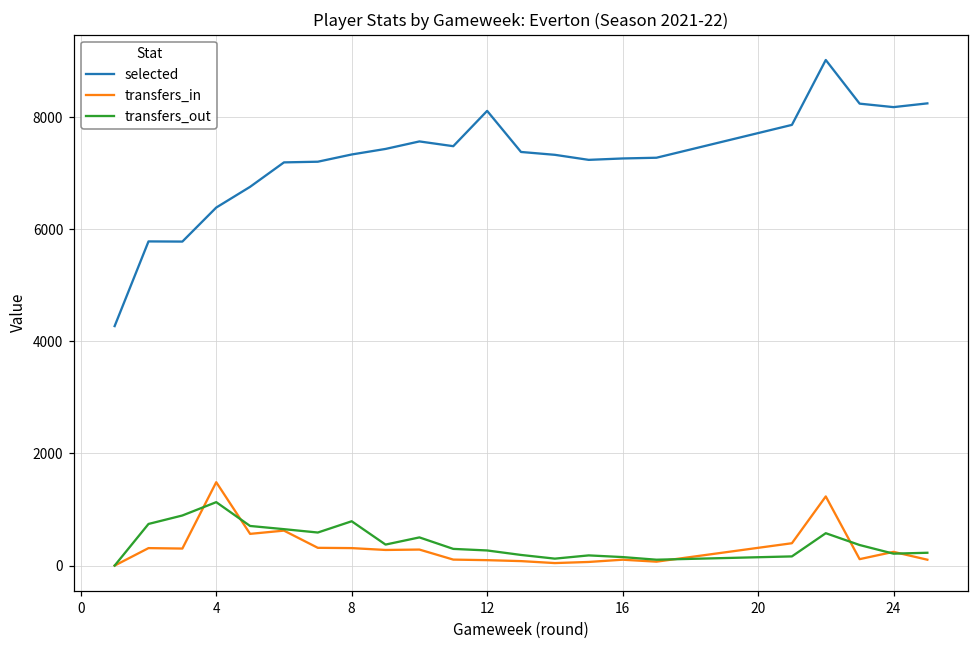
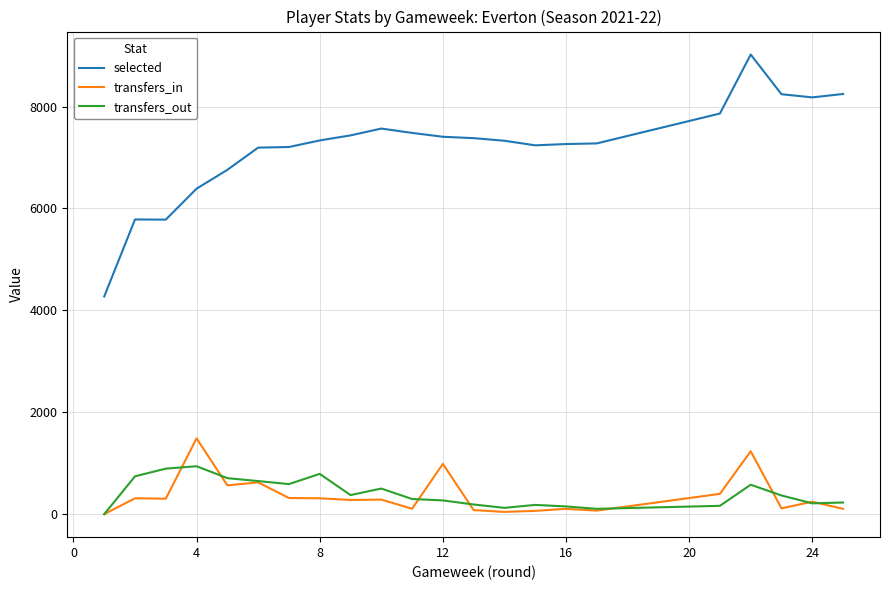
  {
    "selected": {
      "4": 6400,
      "8": 7300,
-     "12": 8100,
+     "12": 7400,
      "16": 7300,
      "24": 8200
    },
    "transfers_in": {
      "4": 1500,
      "8": 300,
-     "12": 100
+     "12": 1000
    },
    "transfers_out": {
-     "4": 1100,
+     "4": 900,
      "8": 800,
      "12": 300
    }
  }
